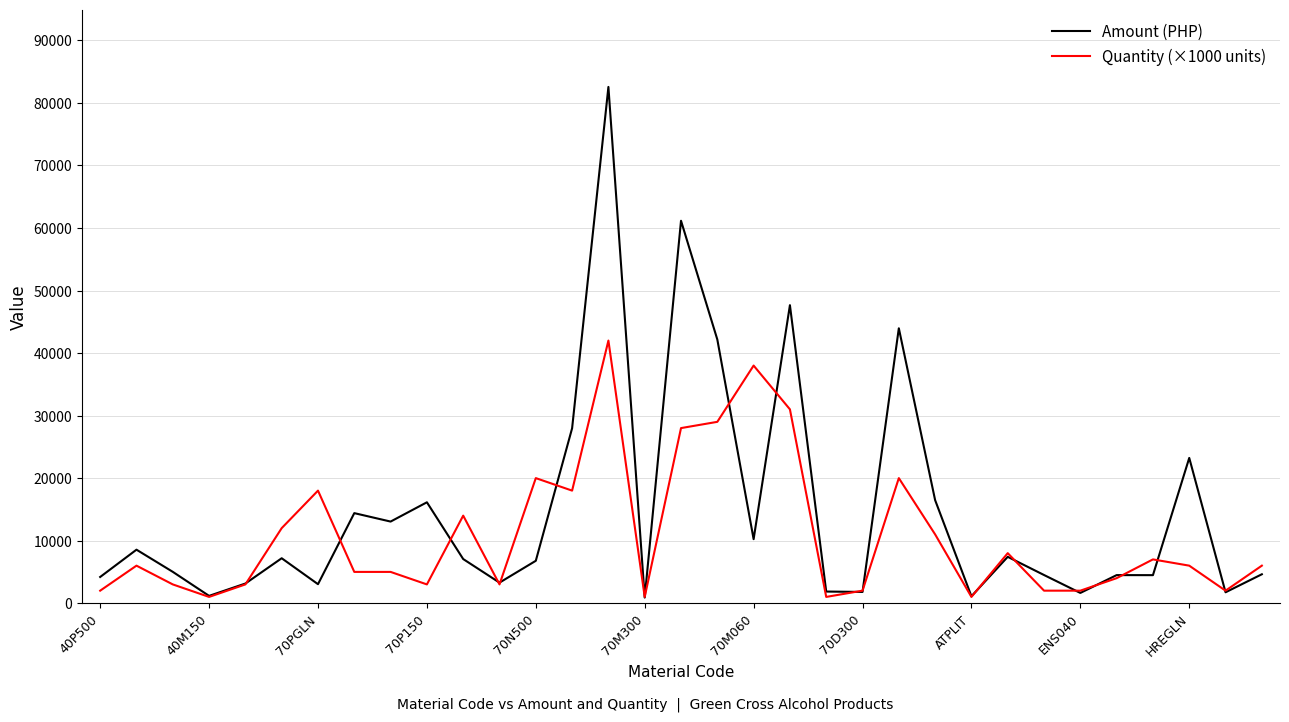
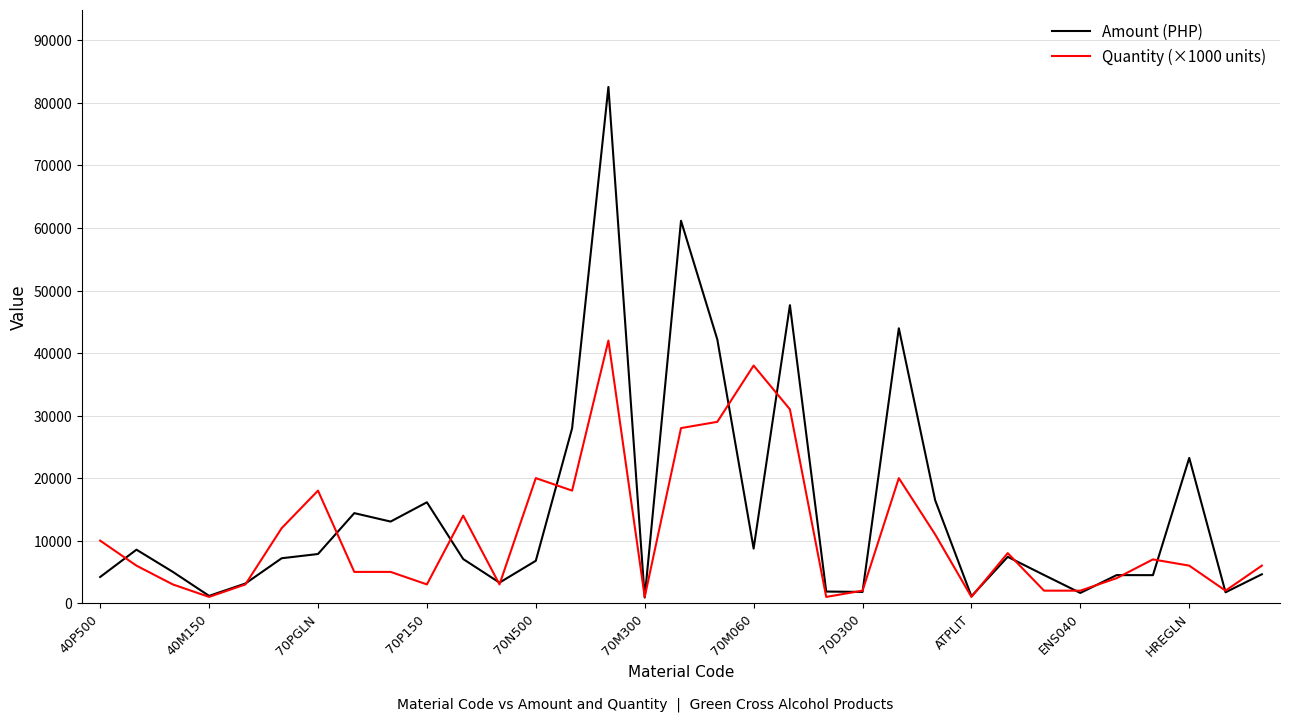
  {
    "Amount (PHP)": {
      "40P500": 4000,
-     "70PGLN": 3000,
+     "70PGLN": 8000,
      "70P150": 16000,
      "70N500": 7000,
-     "70M060": 10000,
+     "70M060": 9000,
      "HREGLN": 23000
    },
    "Quantity (×1000 units)": {
-     "40P500": 2000,
+     "40P500": 10000,
      "70PGLN": 18000,
      "70P150": 3000,
      "70N500": 20000,
      "70M060": 38000,
      "HREGLN": 6000
    }
  }
